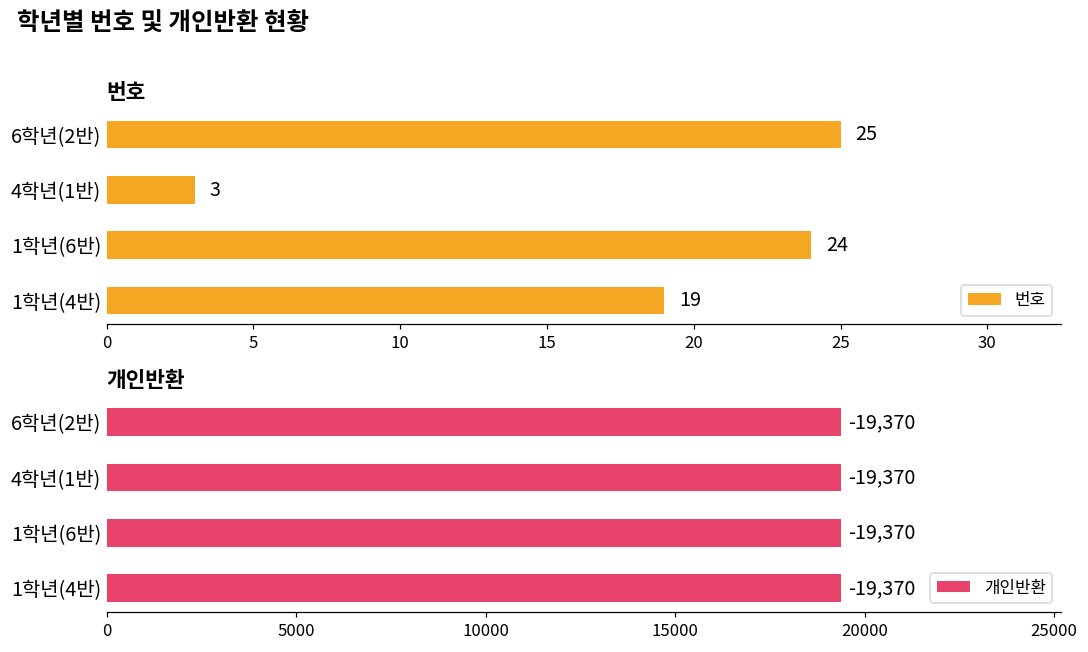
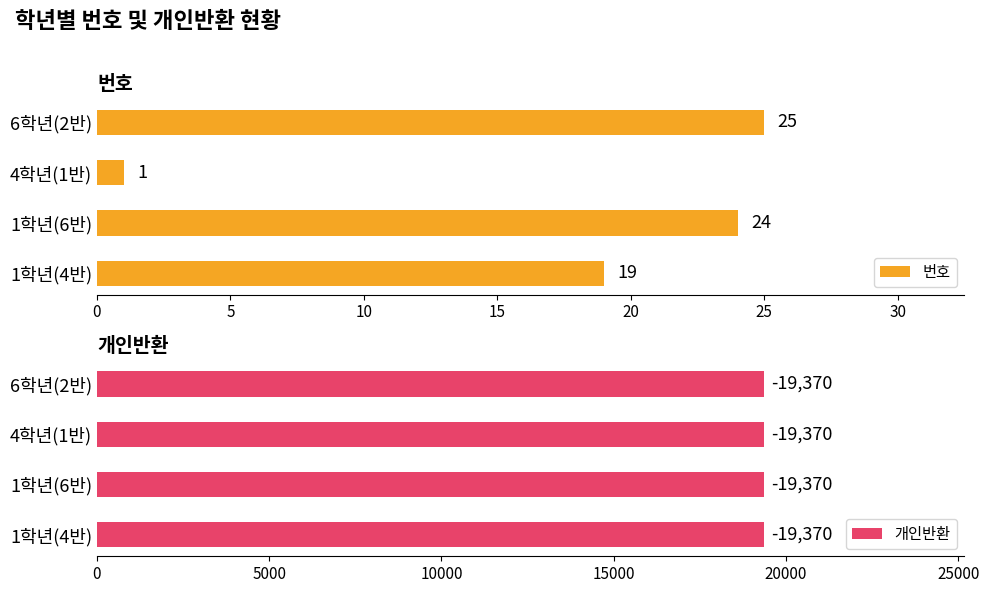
  {
    "번호": {
      "6학년(2반)": 25,
-     "4학년(1반)": 3,
+     "4학년(1반)": 1,
      "1학년(6반)": 24,
      "1학년(4반)": 19
    }
  }
